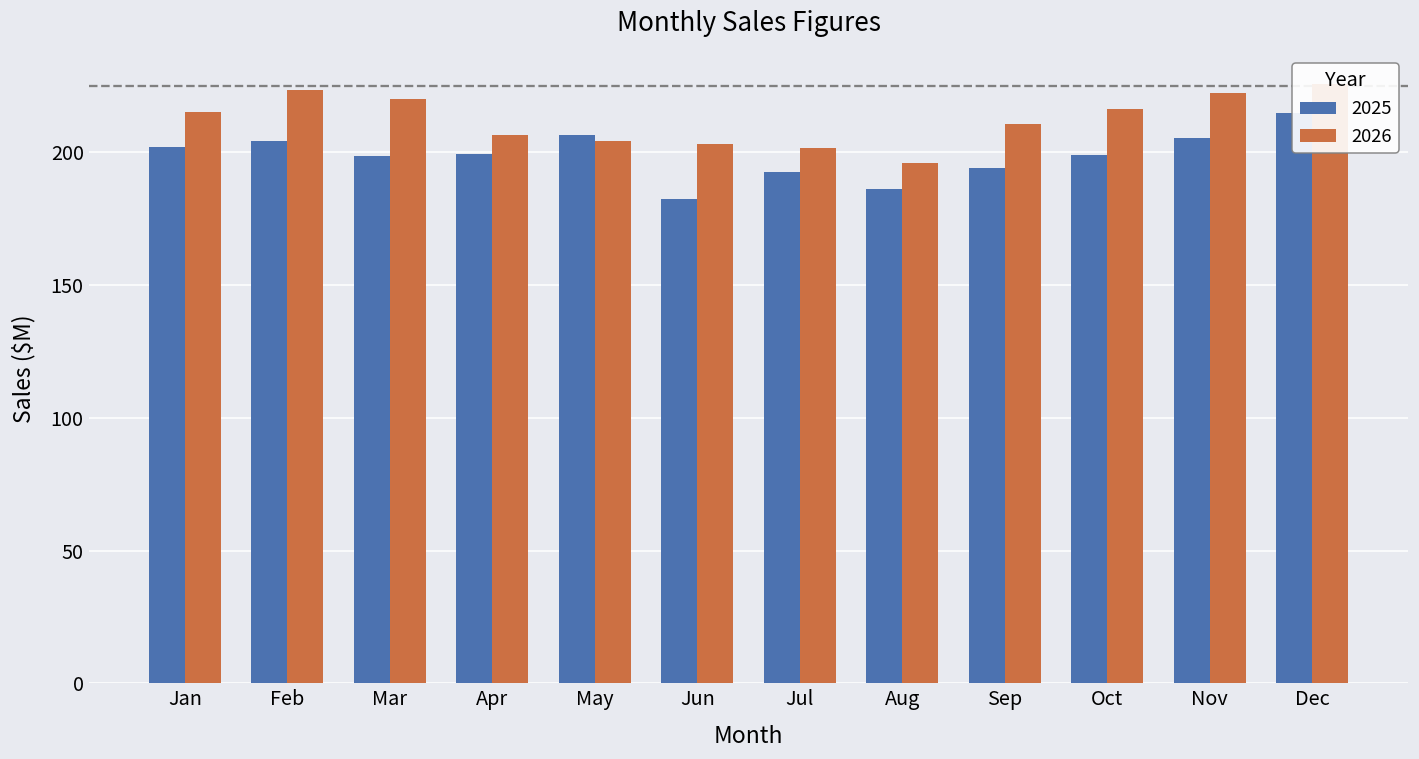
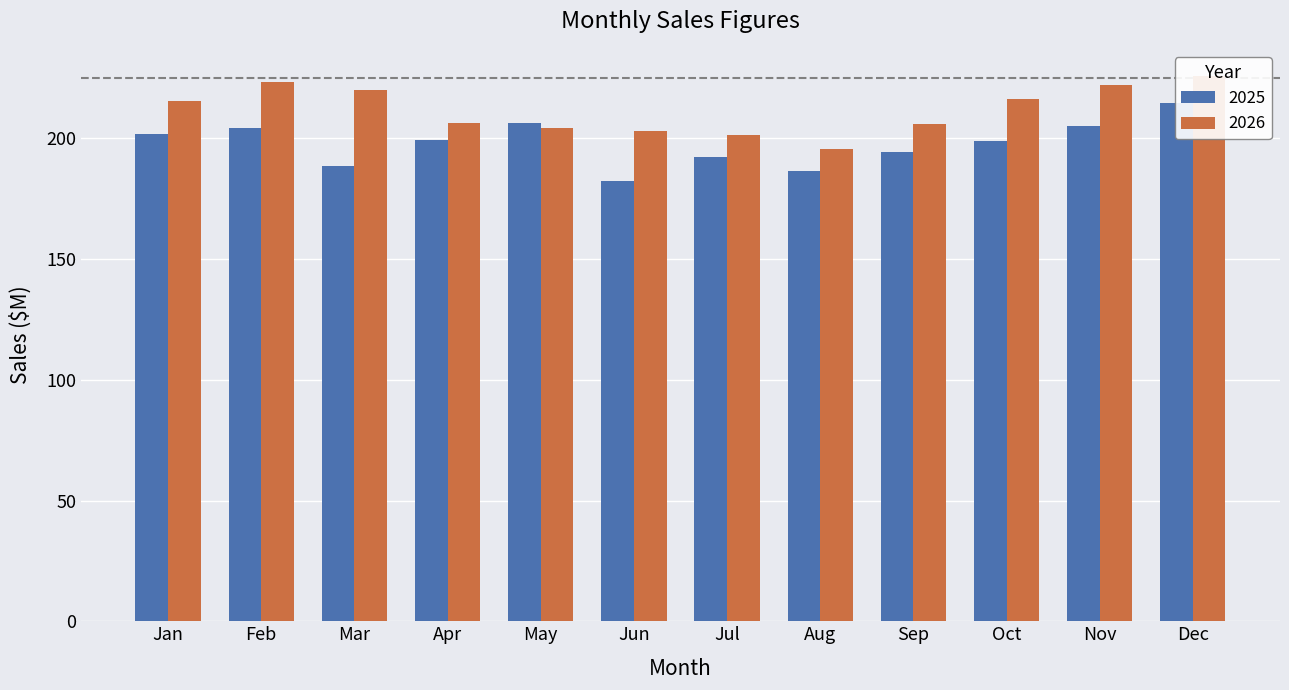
  {
    "2025": {
      "Jan": 202,
      "Feb": 204,
-     "Mar": 199,
+     "Mar": 189,
      "Apr": 199,
      "May": 206,
      "Jun": 182,
      "Jul": 192,
      "Aug": 186,
      "Sep": 194,
      "Oct": 199,
      "Nov": 205
    },
    "2026": {
      "Jan": 215,
      "Feb": 223,
      "Mar": 220,
      "Apr": 206,
      "May": 204,
      "Jun": 203,
      "Jul": 202,
      "Aug": 196,
-     "Sep": 211,
+     "Sep": 206,
      "Oct": 216,
      "Nov": 222
    }
  }
